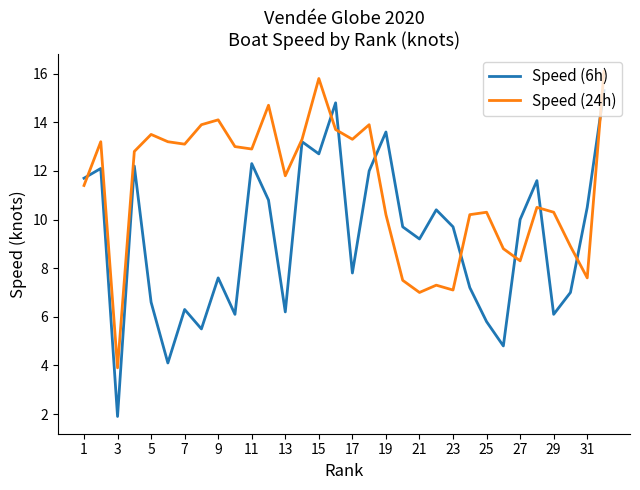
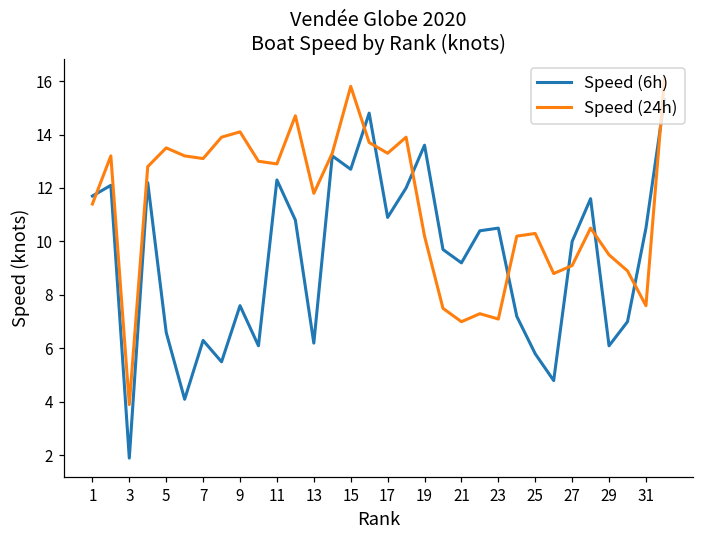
  {
    "Speed (6h)": {
      "1": 11.7,
      "3": 1.9,
      "5": 6.6,
      "7": 6.3,
      "9": 7.6,
      "11": 12.3,
      "13": 6.2,
      "15": 12.7,
-     "17": 7.8,
+     "17": 10.9,
      "19": 13.6,
      "21": 9.2,
-     "23": 9.7,
+     "23": 10.5,
      "25": 5.8,
      "27": 10.0,
      "29": 6.1,
      "31": 10.5
    },
    "Speed (24h)": {
      "1": 11.4,
      "3": 3.9,
      "5": 13.5,
      "7": 13.1,
      "9": 14.1,
      "11": 12.9,
      "13": 11.8,
      "15": 15.8,
      "17": 13.3,
      "19": 10.2,
      "21": 7.0,
      "23": 7.1,
      "25": 10.3,
-     "27": 8.3,
-     "29": 10.3,
+     "27": 9.1,
+     "29": 9.5,
      "31": 7.6
    }
  }
